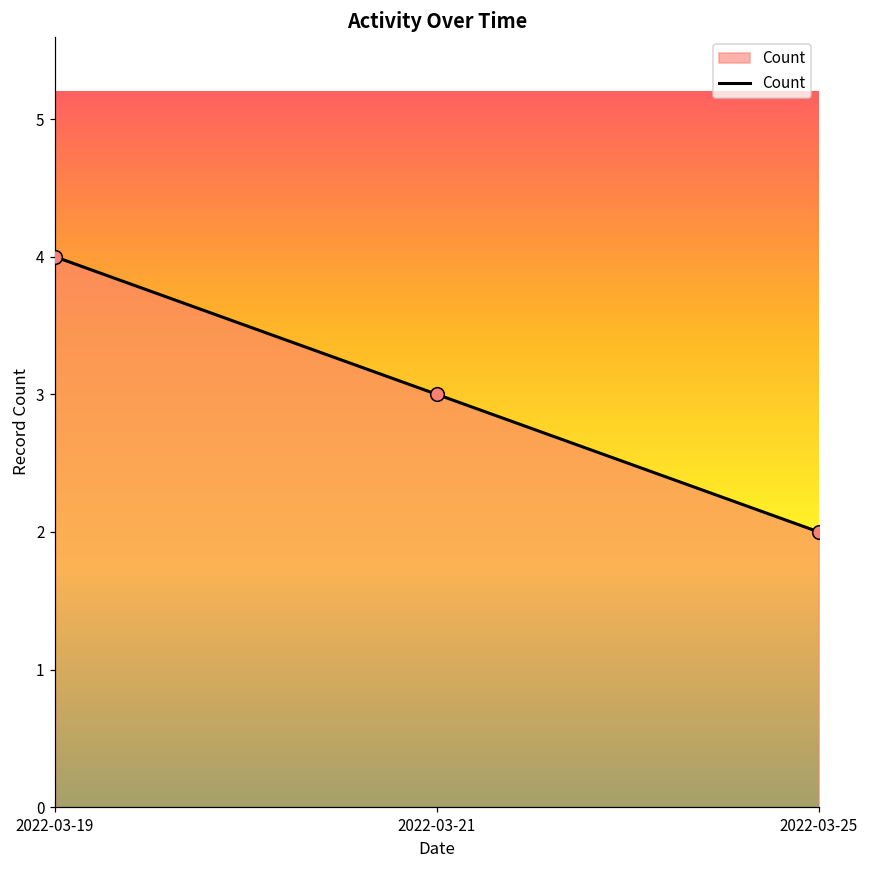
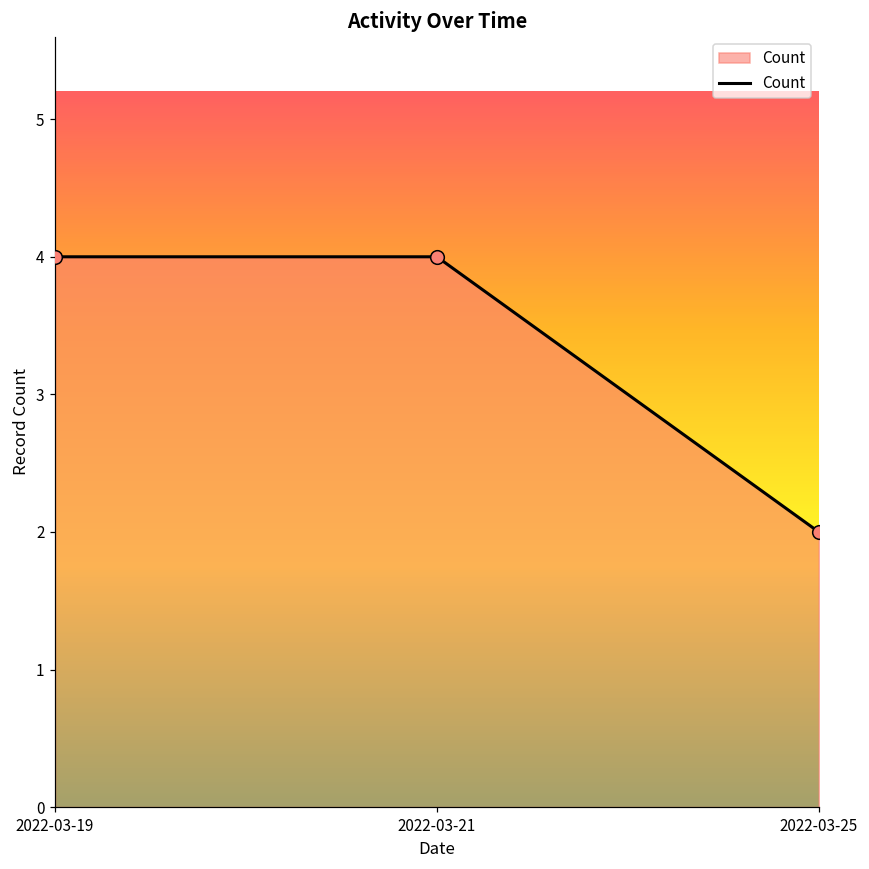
  {
    "2022-03-19": 4,
-   "2022-03-21": 3,
+   "2022-03-21": 4,
    "2022-03-25": 2
  }
